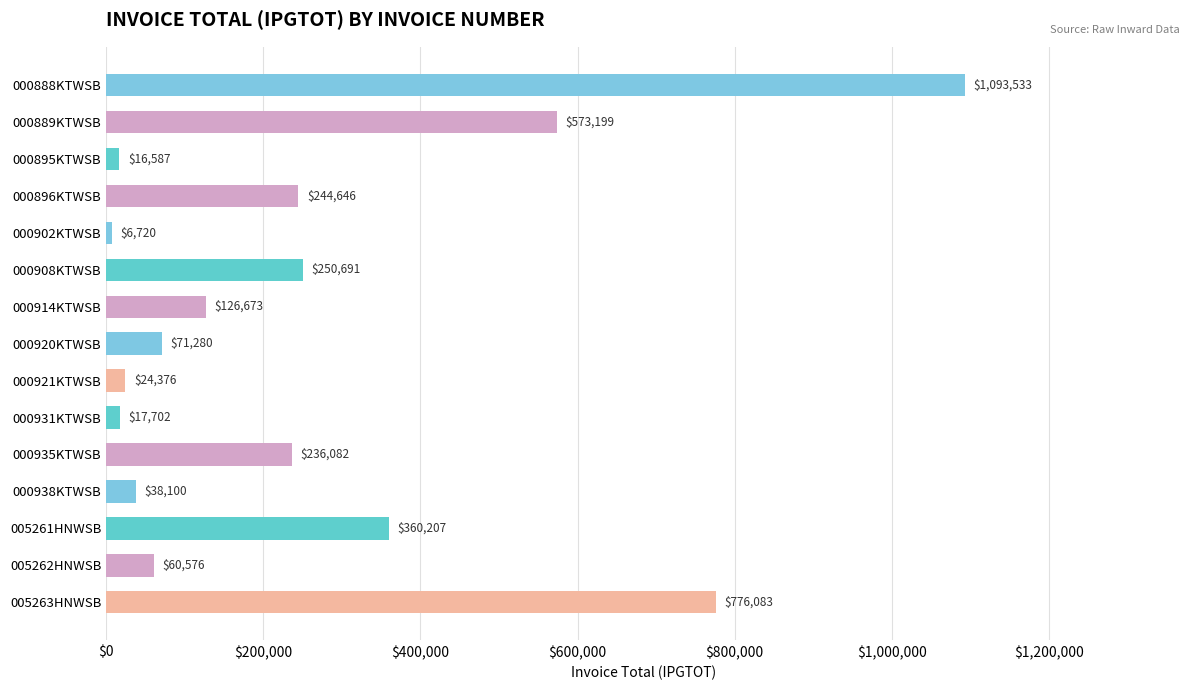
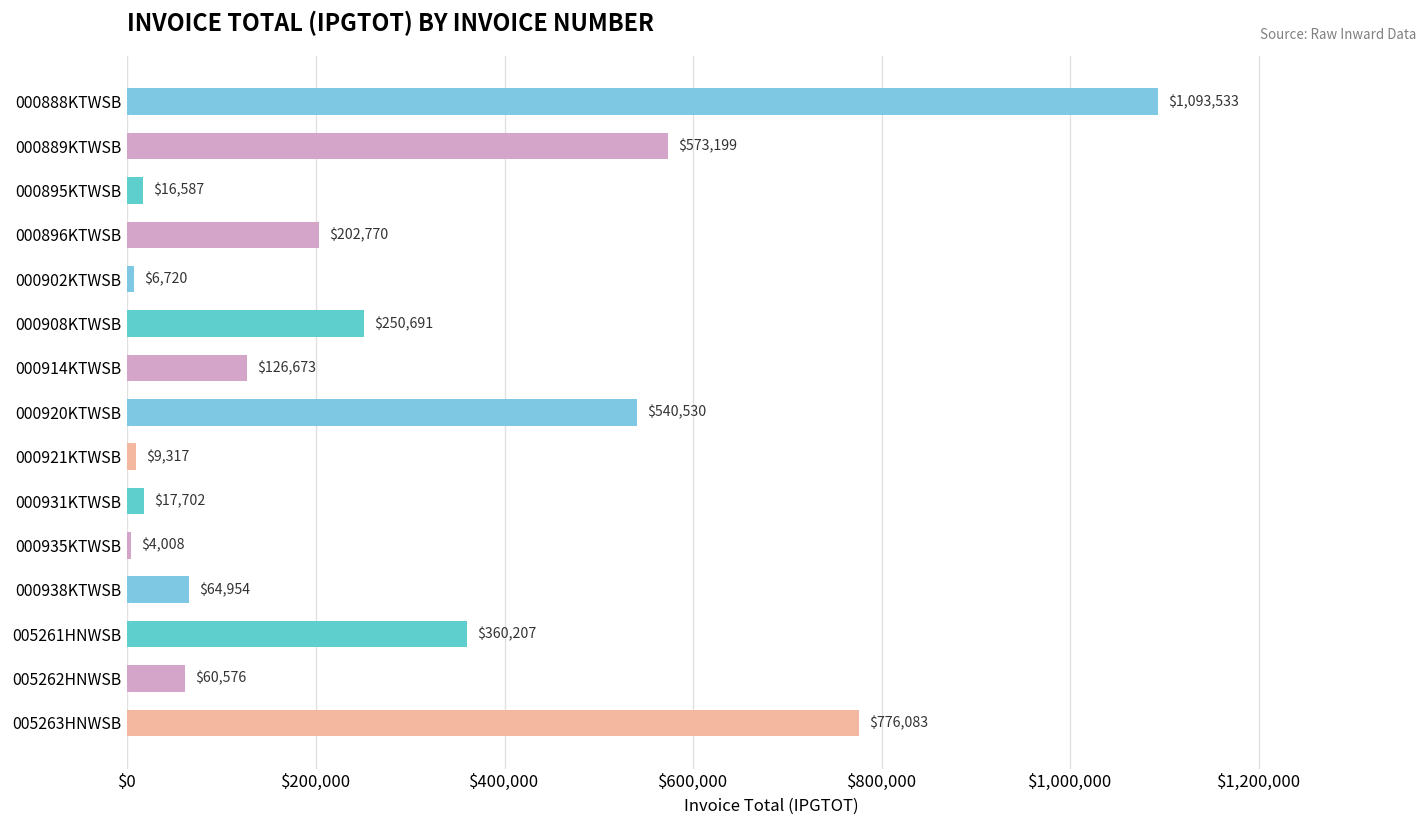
  {
    "000888KTWSB": "$1,093,533",
    "000889KTWSB": "$573,199",
    "000895KTWSB": "$16,587",
-   "000896KTWSB": "$244,646",
+   "000896KTWSB": "$202,770",
    "000902KTWSB": "$6,720",
    "000908KTWSB": "$250,691",
    "000914KTWSB": "$126,673",
-   "000920KTWSB": "$71,280",
-   "000921KTWSB": "$24,376",
+   "000920KTWSB": "$540,530",
+   "000921KTWSB": "$9,317",
    "000931KTWSB": "$17,702",
-   "000935KTWSB": "$236,082",
-   "000938KTWSB": "$38,100",
+   "000935KTWSB": "$4,008",
+   "000938KTWSB": "$64,954",
    "005261HNWSB": "$360,207",
    "005262HNWSB": "$60,576",
    "005263HNWSB": "$776,083"
  }
